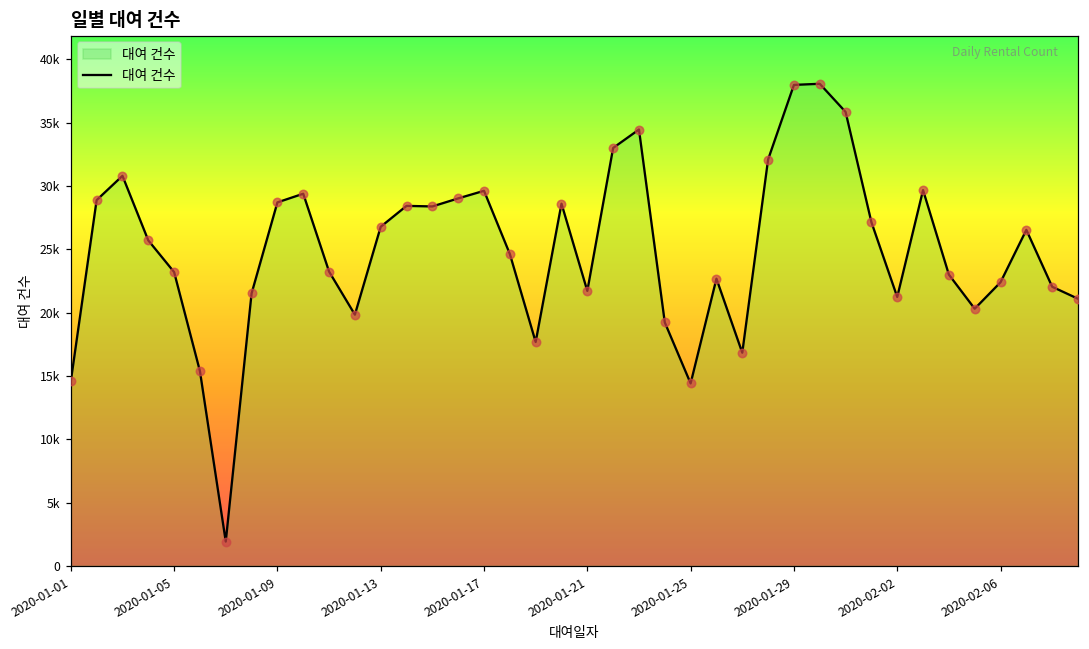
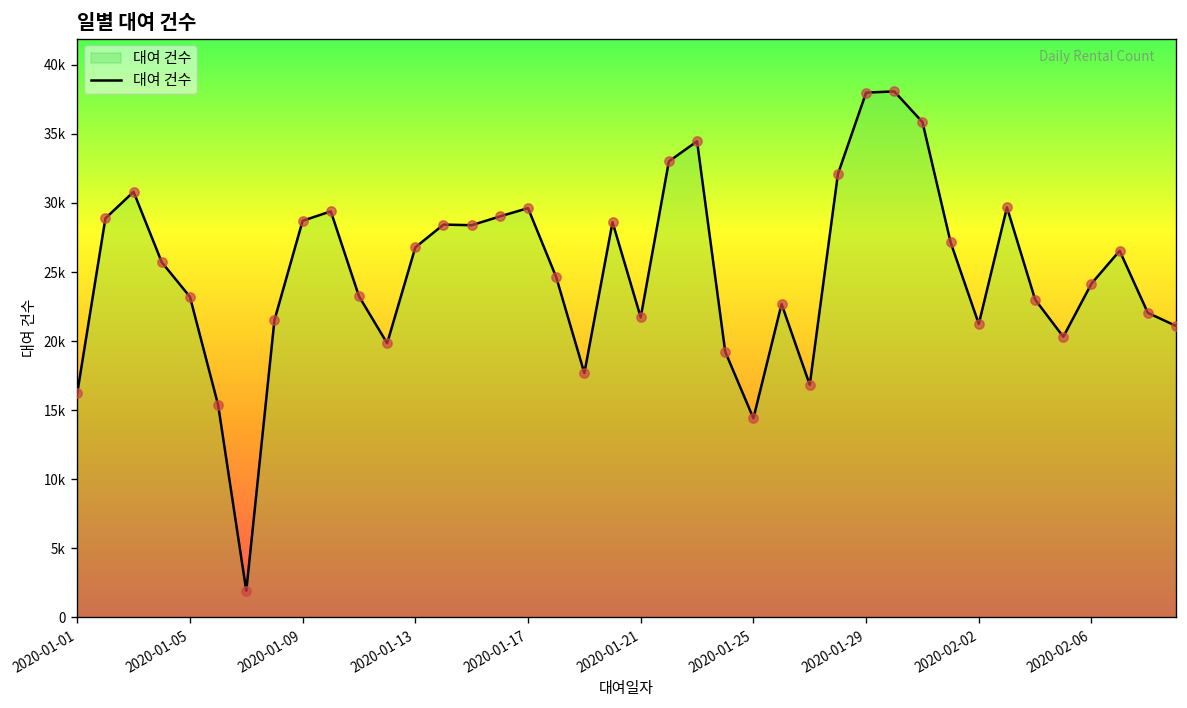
  {
-   "2020-01-01": 14600,
+   "2020-01-01": 16200,
    "2020-01-05": 23200,
    "2020-01-09": 28700,
    "2020-01-13": 26800,
    "2020-01-17": 29600,
    "2020-01-21": 21700,
    "2020-01-25": 14400,
    "2020-01-29": 38000,
    "2020-02-02": 21200,
-   "2020-02-06": 22400
+   "2020-02-06": 24200
  }
